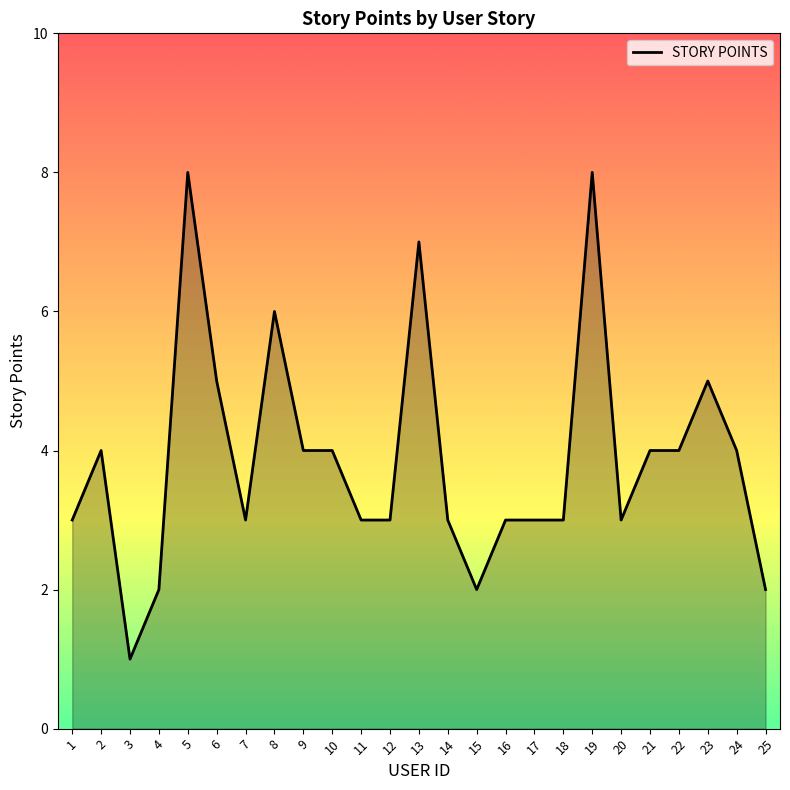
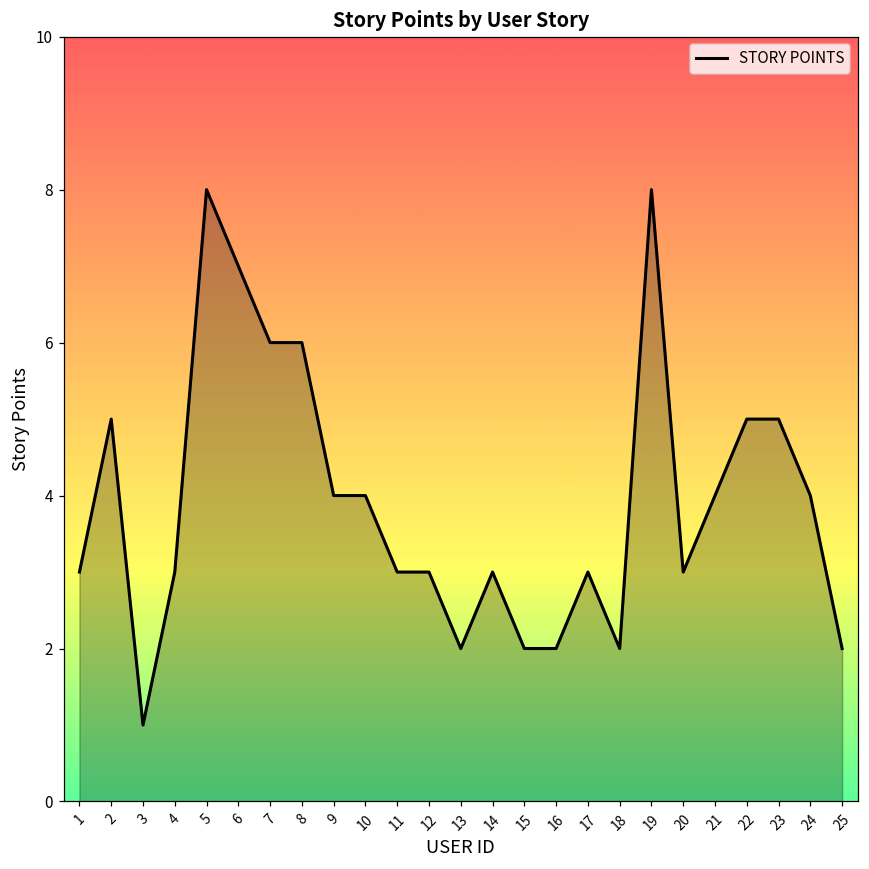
  {
    "1": 3,
-   "2": 4,
+   "2": 5,
    "3": 1,
-   "4": 2,
+   "4": 3,
    "5": 8,
-   "6": 5,
-   "7": 3,
+   "6": 7,
+   "7": 6,
    "8": 6,
    "9": 4,
    "10": 4,
    "11": 3,
    "12": 3,
-   "13": 7,
+   "13": 2,
    "14": 3,
    "15": 2,
-   "16": 3,
+   "16": 2,
    "17": 3,
-   "18": 3,
+   "18": 2,
    "19": 8,
    "20": 3,
    "21": 4,
-   "22": 4,
+   "22": 5,
    "23": 5,
    "24": 4,
    "25": 2
  }
